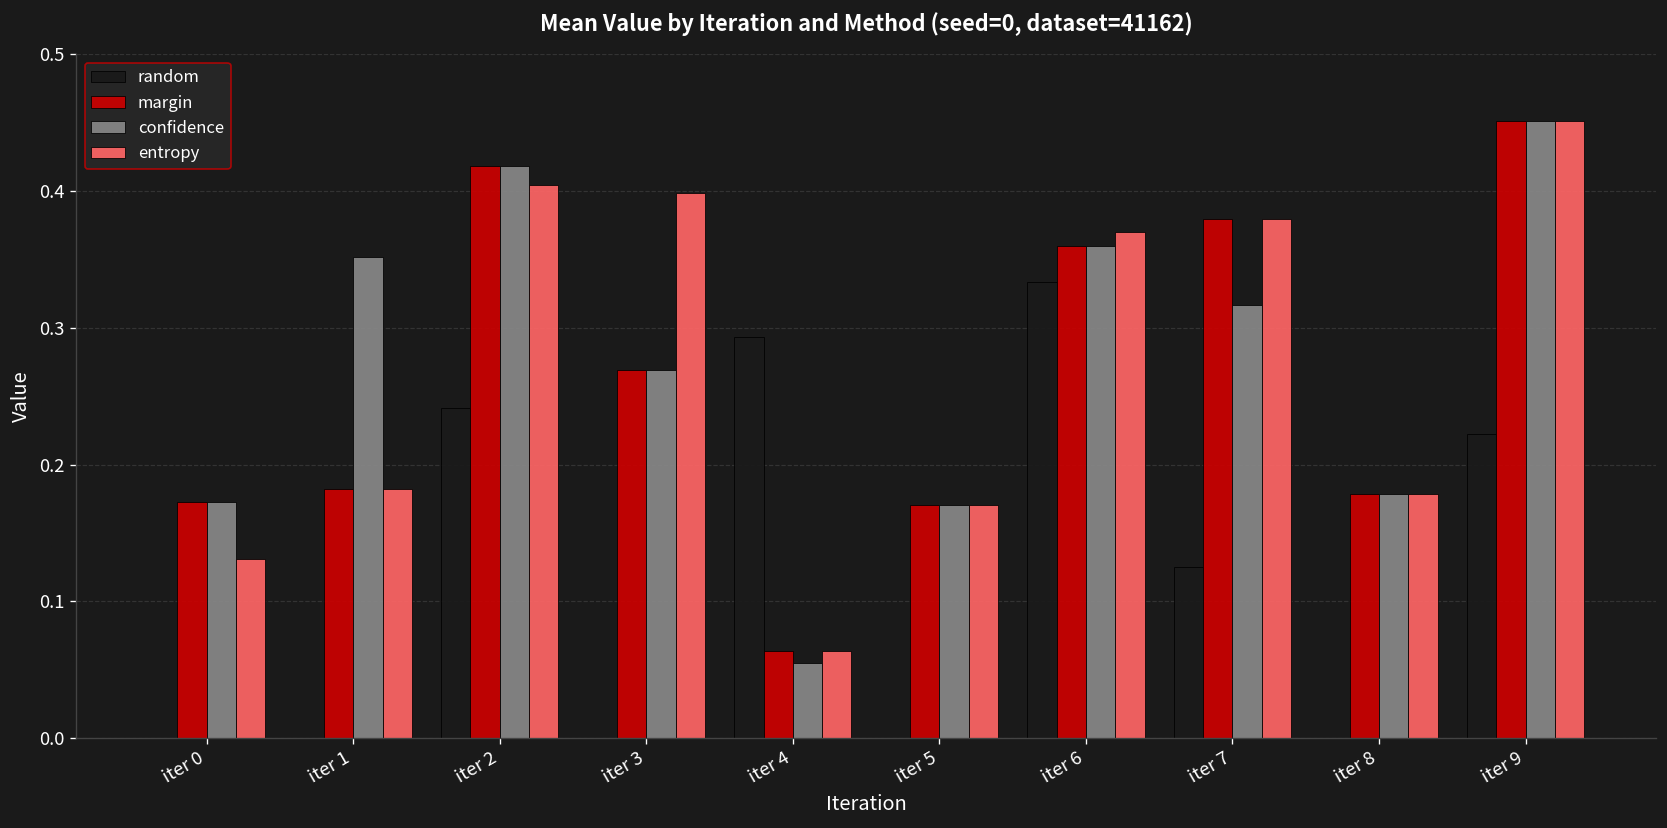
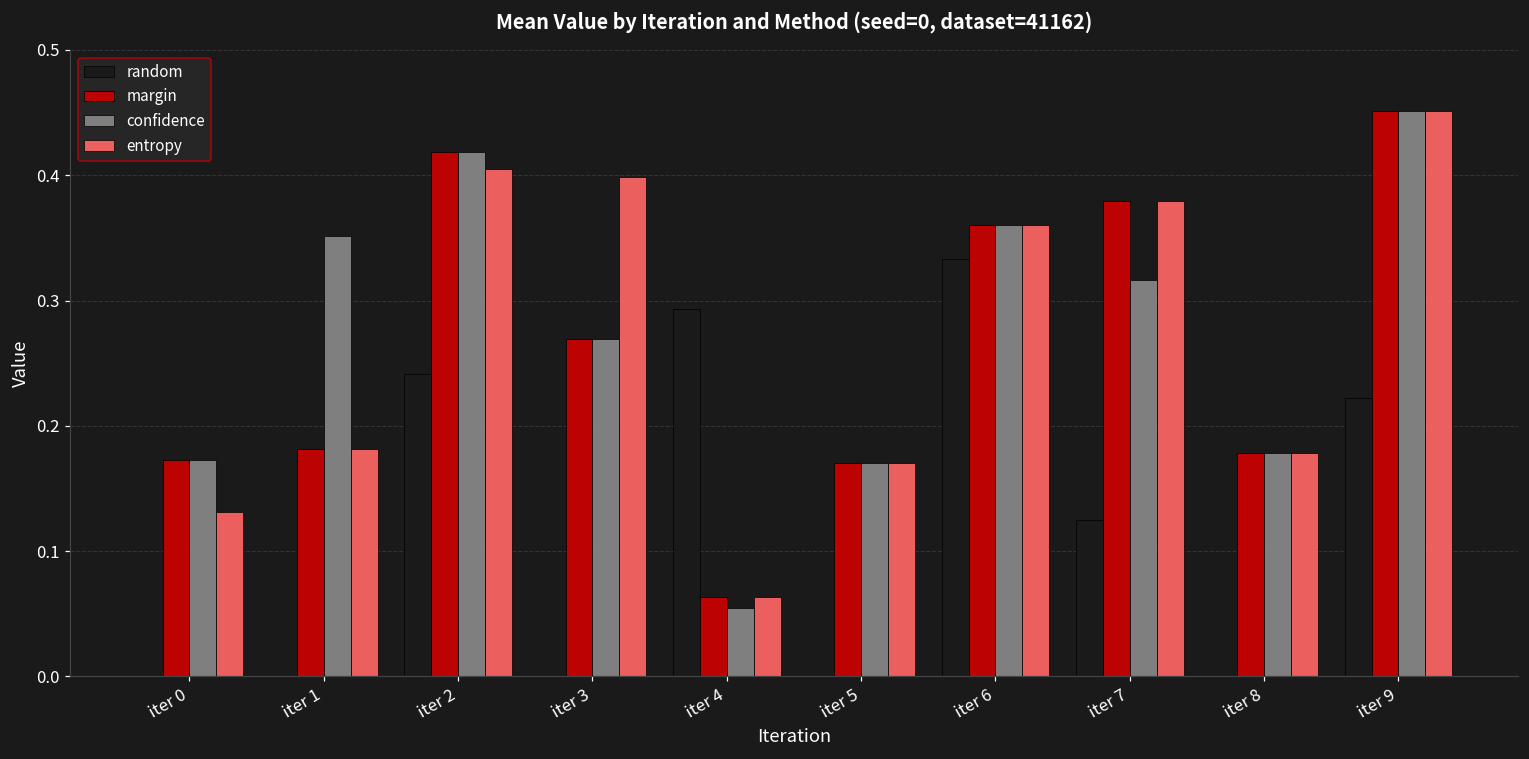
  {
    "random": {
      "iter 0": 0.00,
      "iter 1": 0.00,
      "iter 2": 0.24,
      "iter 3": 0.00,
      "iter 4": 0.294,
      "iter 5": 0.00,
      "iter 6": 0.333,
      "iter 7": 0.125,
      "iter 8": 0.00,
      "iter 9": 0.222
    },
    "margin": {
      "iter 0": 0.172,
      "iter 1": 0.18,
      "iter 2": 0.42,
      "iter 3": 0.27,
      "iter 4": 0.064,
      "iter 5": 0.17,
      "iter 6": 0.36,
      "iter 7": 0.38,
      "iter 8": 0.18,
      "iter 9": 0.45
    },
    "confidence": {
      "iter 0": 0.172,
      "iter 1": 0.35,
      "iter 2": 0.42,
      "iter 3": 0.27,
      "iter 4": 0.055,
      "iter 5": 0.17,
      "iter 6": 0.36,
      "iter 7": 0.316,
      "iter 8": 0.18,
      "iter 9": 0.45
    },
    "entropy": {
      "iter 0": 0.13,
      "iter 1": 0.18,
      "iter 2": 0.405,
      "iter 3": 0.40,
      "iter 4": 0.064,
      "iter 5": 0.17,
-     "iter 6": 0.37,
+     "iter 6": 0.36,
      "iter 7": 0.38,
      "iter 8": 0.18,
      "iter 9": 0.45
    }
  }
